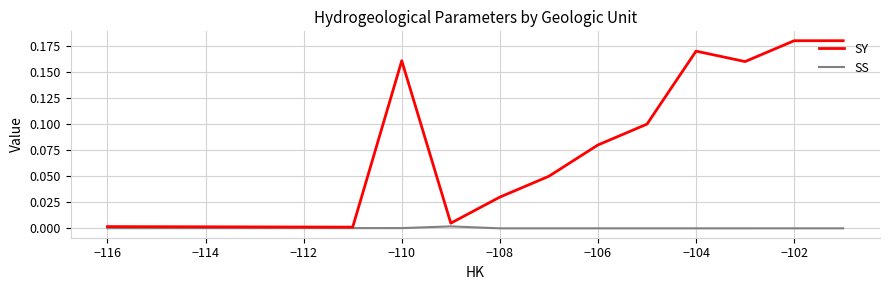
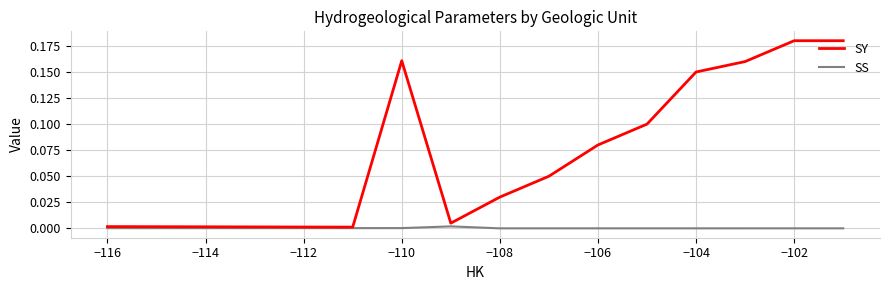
  {
    "SY": {
      "−110": 0.16,
      "−108": 0.03,
      "−106": 0.08,
-     "−104": 0.17,
+     "−104": 0.15,
      "−102": 0.18
    },
    "SS": {
      "−110": 0.00,
      "−108": 0.00,
      "−106": 0.00,
      "−104": 0.00,
      "−102": 0.00
    }
  }
